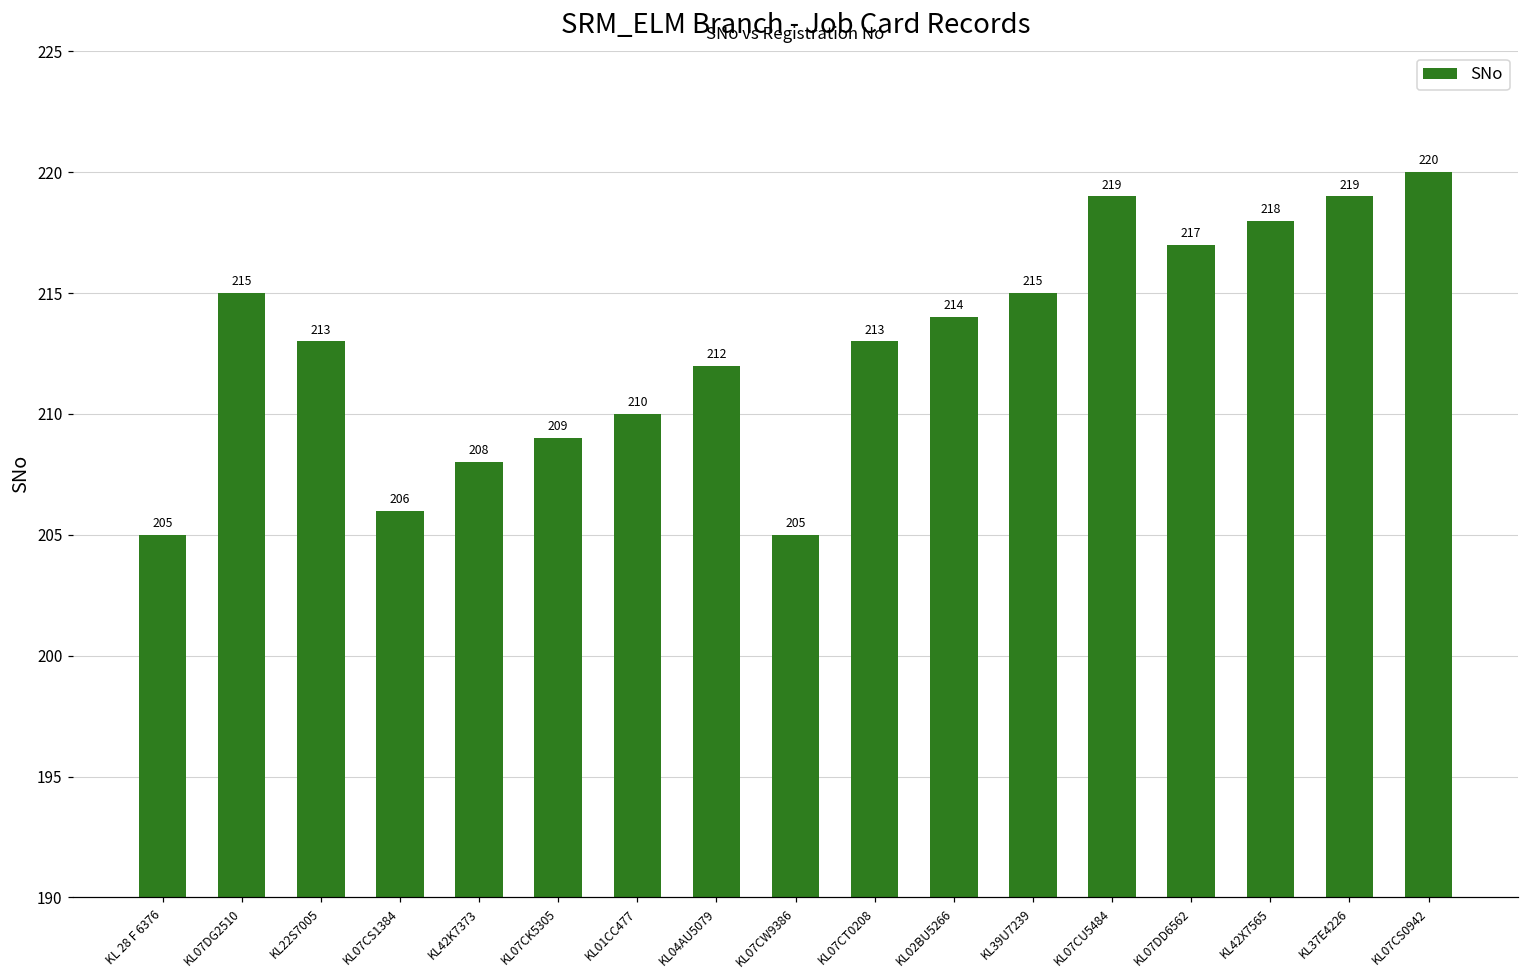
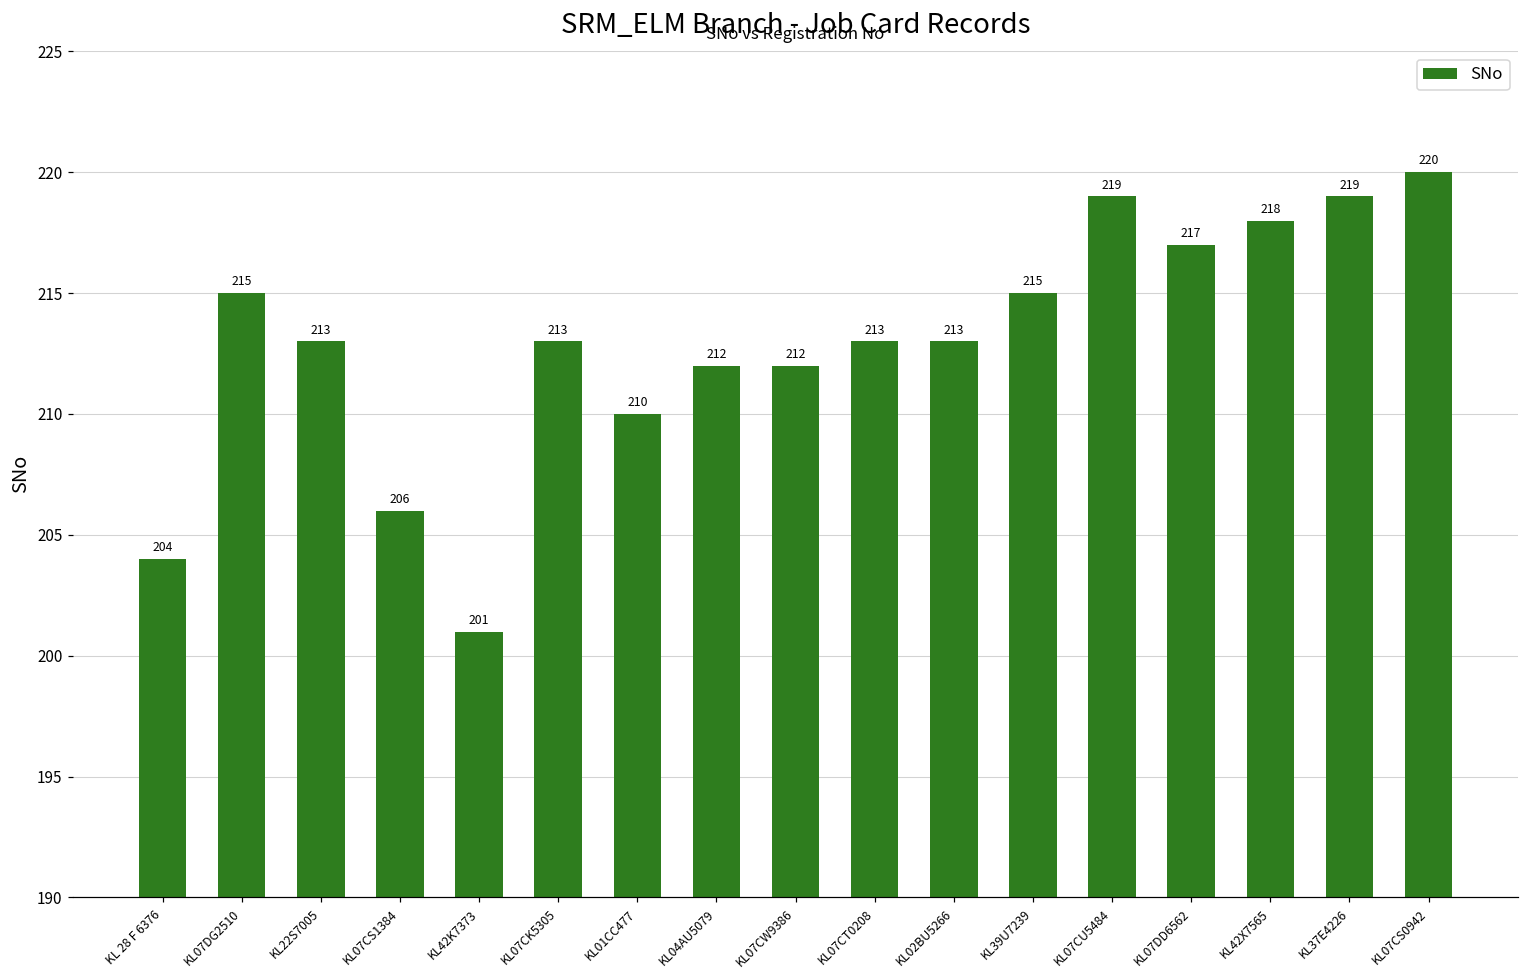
  {
-   "KL 28 F 6376": 205,
+   "KL 28 F 6376": 204,
    "KL07DG2510": 215,
    "KL22S7005": 213,
    "KL07CS1384": 206,
-   "KL42K7373": 208,
-   "KL07CK5305": 209,
+   "KL42K7373": 201,
+   "KL07CK5305": 213,
    "KL01CC477": 210,
    "KL04AU5079": 212,
-   "KL07CW9386": 205,
+   "KL07CW9386": 212,
    "KL07CT0208": 213,
-   "KL02BU5266": 214,
+   "KL02BU5266": 213,
    "KL39U7239": 215,
    "KL07CU5484": 219,
    "KL07DD6562": 217,
    "KL42X7565": 218,
    "KL37E4226": 219,
    "KL07CS0942": 220
  }
